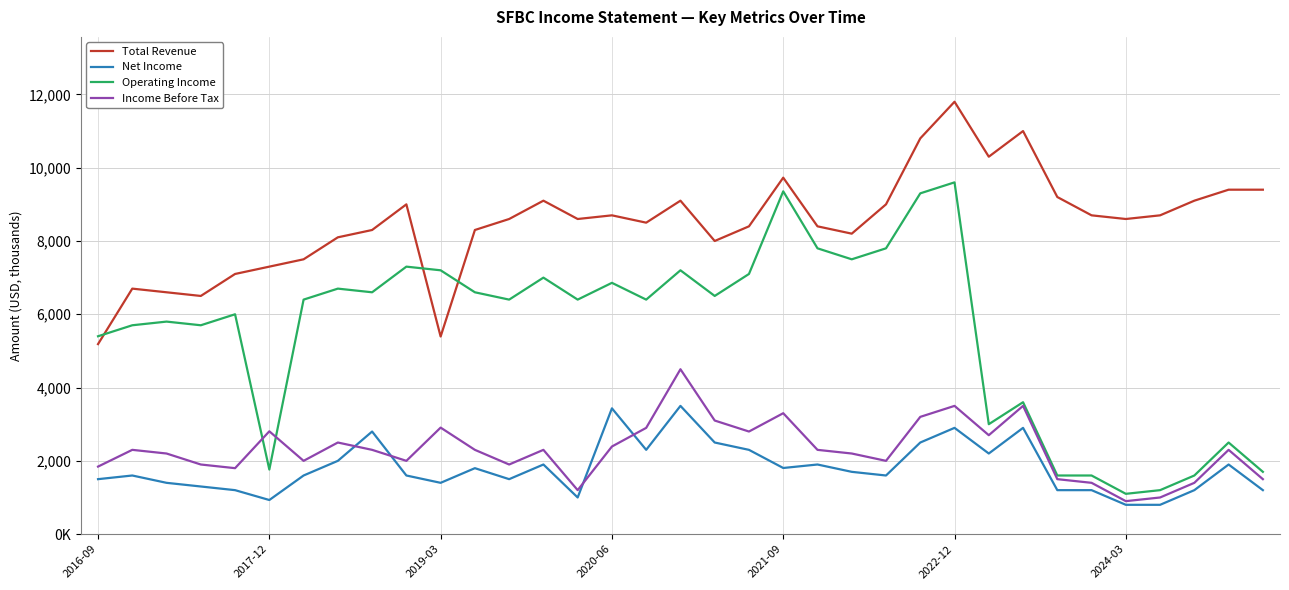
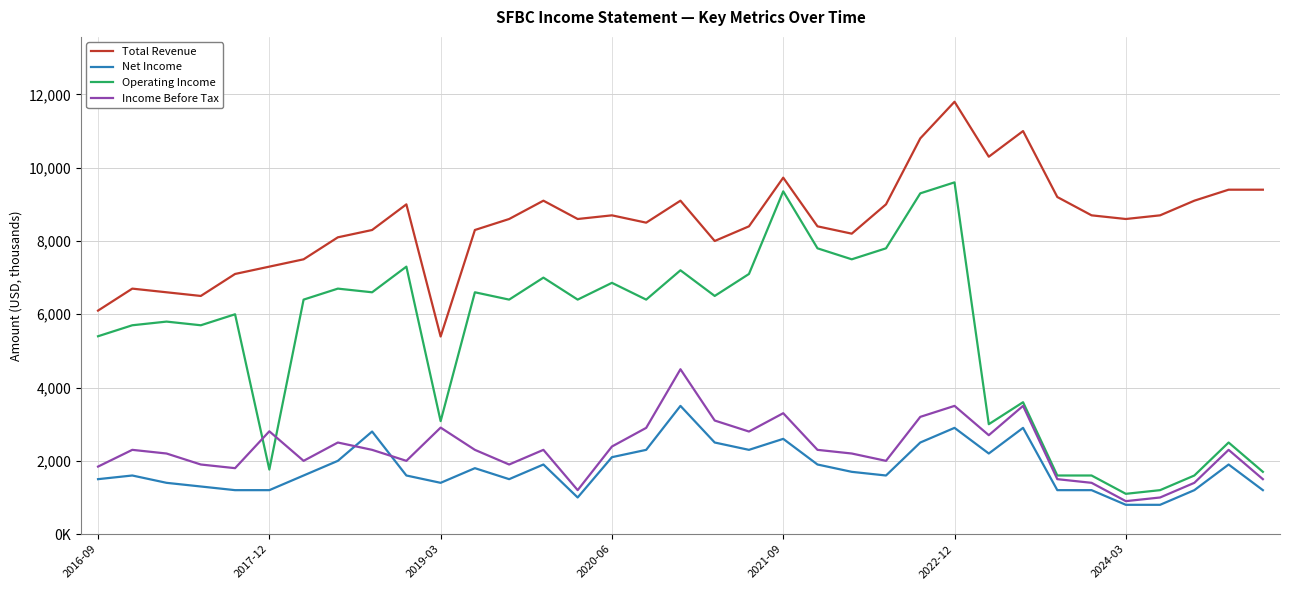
  {
    "Total Revenue": {
-     "2016-09": "5,200",
+     "2016-09": "6,100",
      "2017-12": "7,300",
      "2019-03": "5,400",
      "2020-06": "8,700",
      "2021-09": "9,700",
      "2022-12": "11,800",
      "2024-03": "8,600"
    },
    "Net Income": {
      "2016-09": "1,500",
-     "2017-12": "900",
+     "2017-12": "1,200",
      "2019-03": "1,400",
-     "2020-06": "3,400",
-     "2021-09": "1,800",
+     "2020-06": "2,100",
+     "2021-09": "2,600",
      "2022-12": "2,900",
      "2024-03": "800"
    },
    "Operating Income": {
      "2016-09": "5,400",
      "2017-12": "1,800",
-     "2019-03": "7,200",
+     "2019-03": "3,100",
      "2020-06": "6,900",
      "2021-09": "9,400",
      "2022-12": "9,600",
      "2024-03": "1,100"
    },
    "Income Before Tax": {
      "2016-09": "1,800",
      "2017-12": "2,800",
      "2019-03": "2,900",
      "2020-06": "2,400",
      "2021-09": "3,300",
      "2022-12": "3,500",
      "2024-03": "900"
    }
  }
